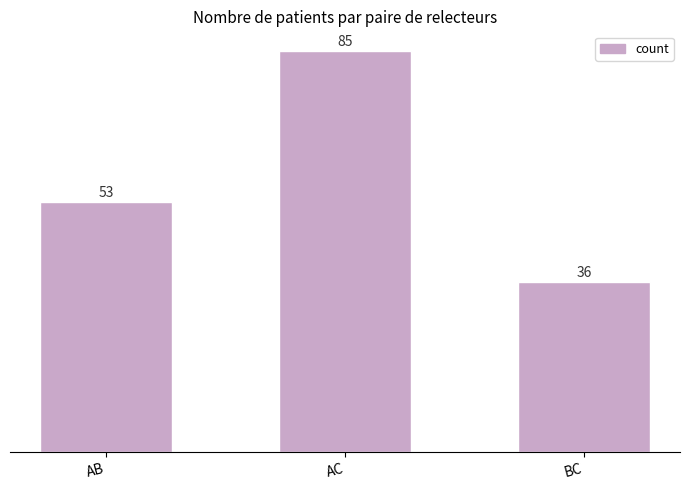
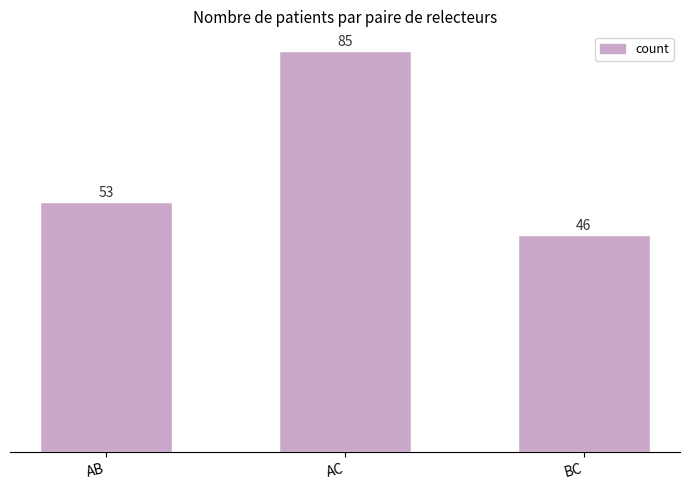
  {
    "AB": 53,
    "AC": 85,
-   "BC": 36
+   "BC": 46
  }
